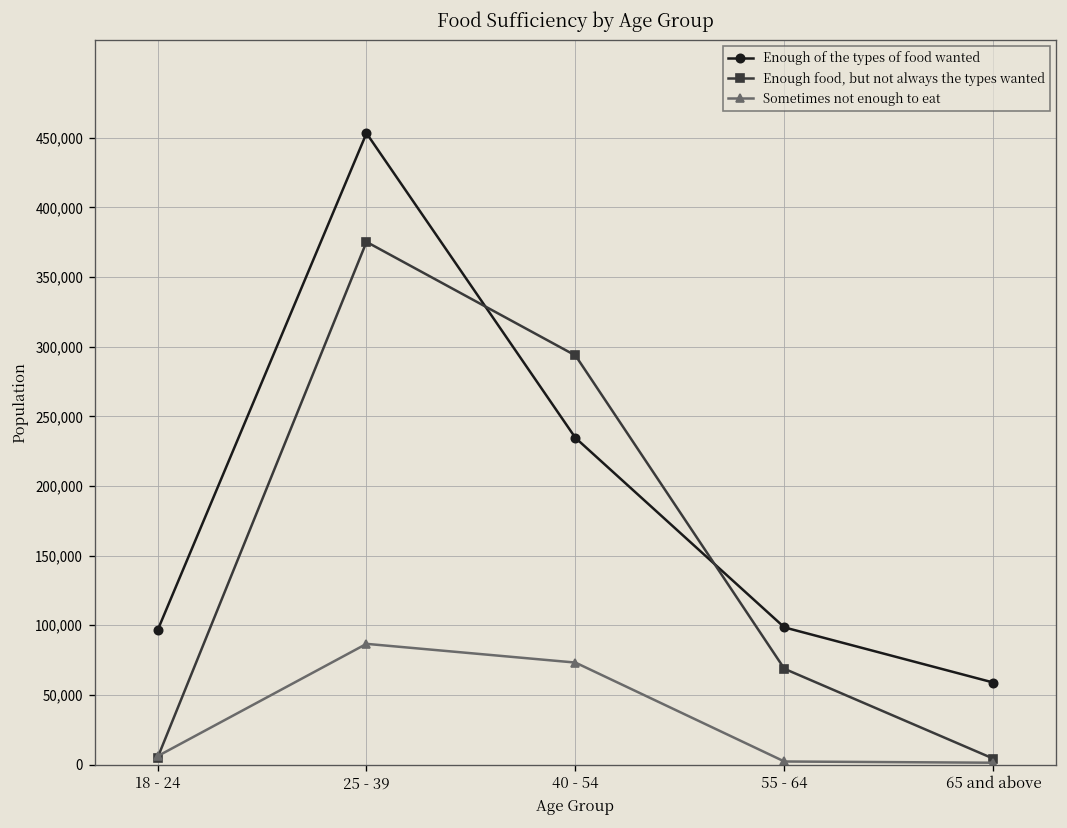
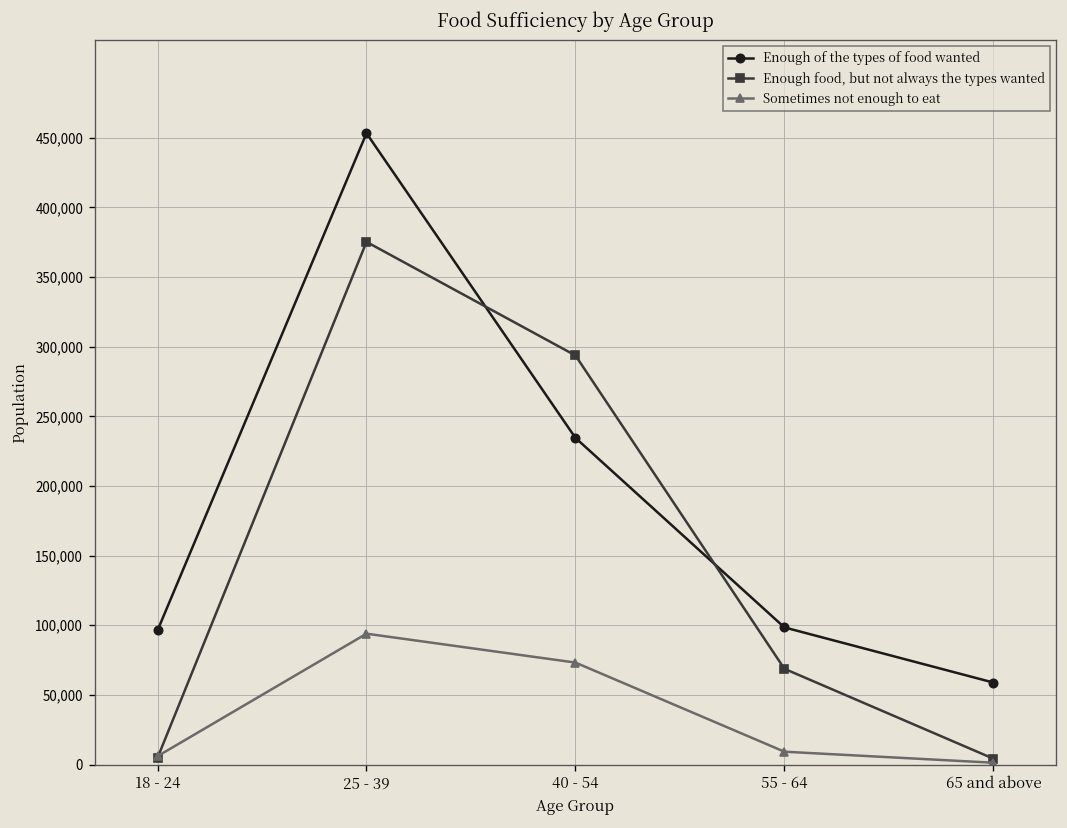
  {
    "Sometimes not enough to eat": {
-     "25 - 39": "87,000",
+     "25 - 39": "94,000",
      "40 - 54": "73,000",
-     "55 - 64": "2,000",
+     "55 - 64": "9,000",
      "65 and above": "1,000"
    }
  }
